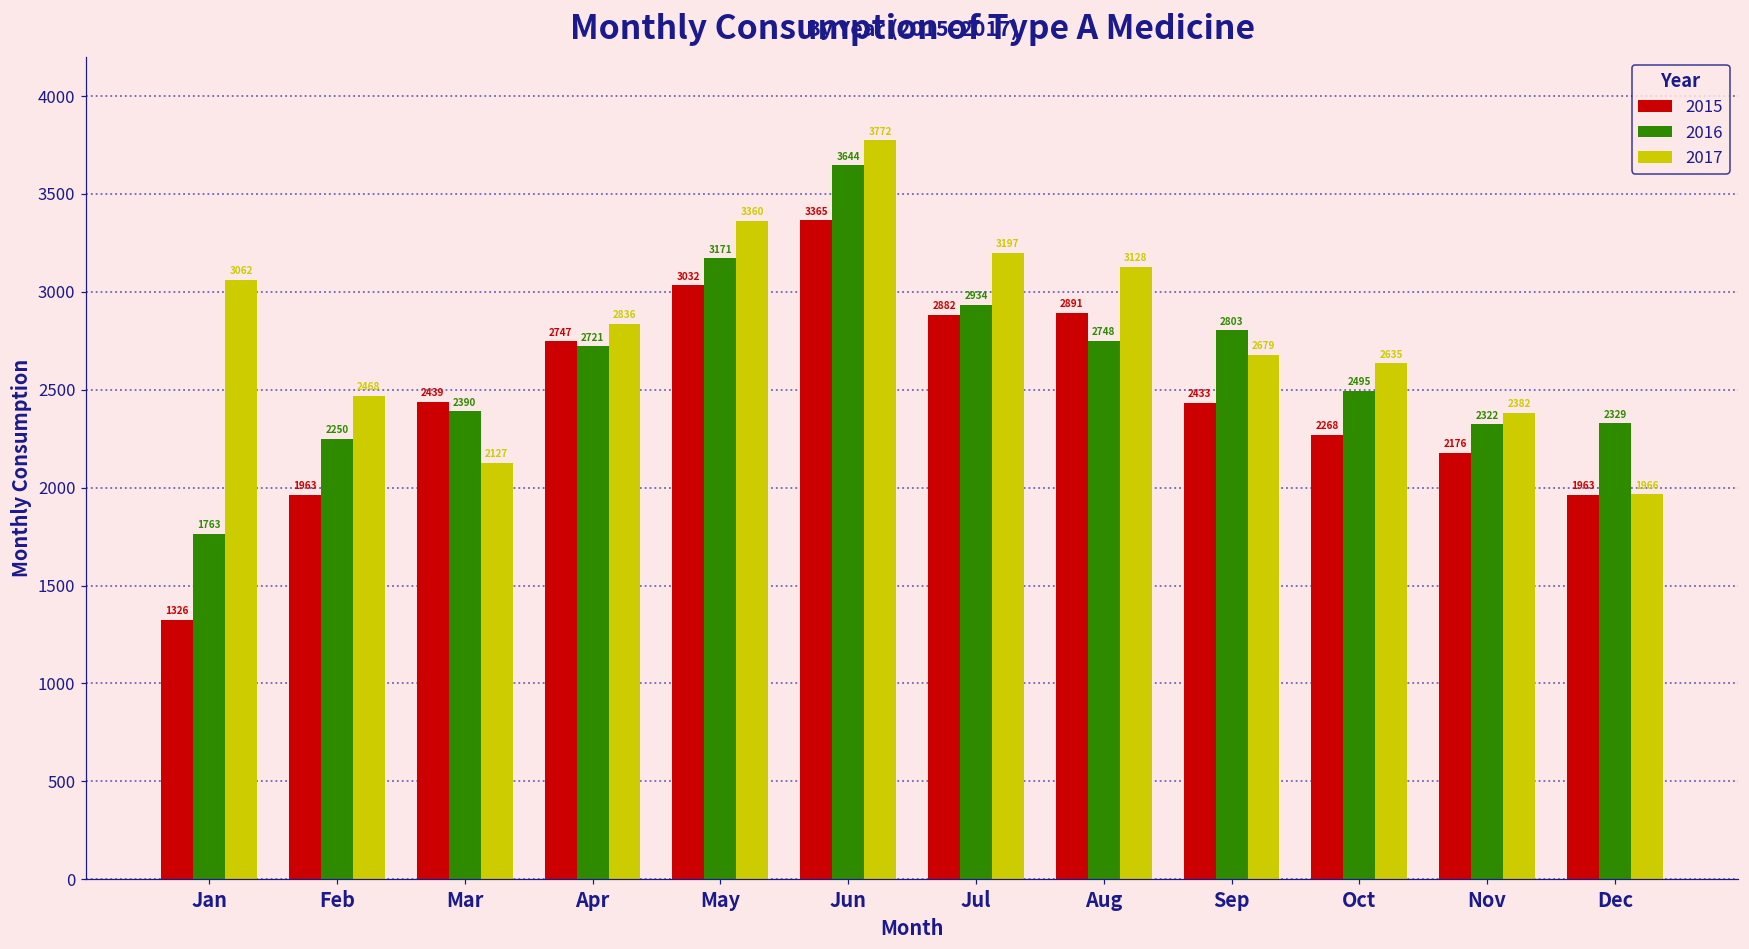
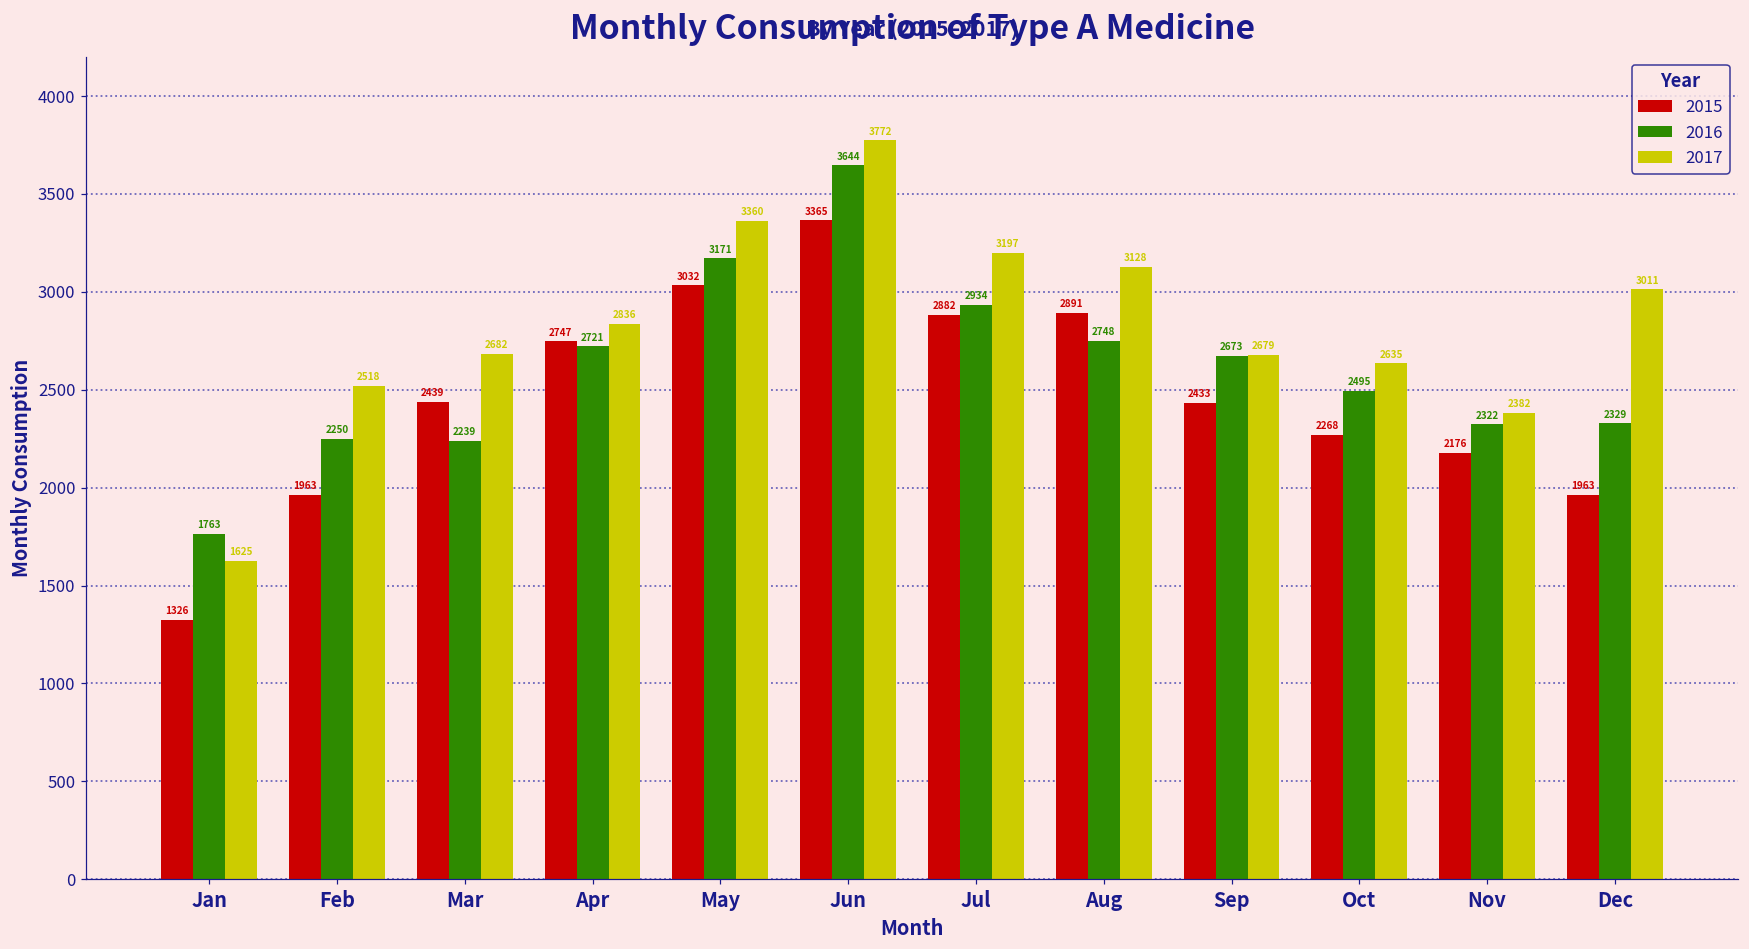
  {
    "2015": {
      "Jan": 1326,
      "Feb": 1963,
      "Mar": 2439,
      "Apr": 2747,
      "May": 3032,
      "Jun": 3365,
      "Jul": 2882,
      "Aug": 2891,
      "Sep": 2433,
      "Oct": 2268,
      "Nov": 2176,
      "Dec": 1963
    },
    "2016": {
      "Jan": 1763,
      "Feb": 2250,
-     "Mar": 2390,
+     "Mar": 2239,
      "Apr": 2721,
      "May": 3171,
      "Jun": 3644,
      "Jul": 2934,
      "Aug": 2748,
-     "Sep": 2803,
+     "Sep": 2673,
      "Oct": 2495,
      "Nov": 2322,
      "Dec": 2329
    },
    "2017": {
-     "Jan": 3062,
-     "Feb": 2468,
-     "Mar": 2127,
+     "Jan": 1625,
+     "Feb": 2518,
+     "Mar": 2682,
      "Apr": 2836,
      "May": 3360,
      "Jun": 3772,
      "Jul": 3197,
      "Aug": 3128,
      "Sep": 2679,
      "Oct": 2635,
      "Nov": 2382,
-     "Dec": 1966
+     "Dec": 3011
    }
  }
